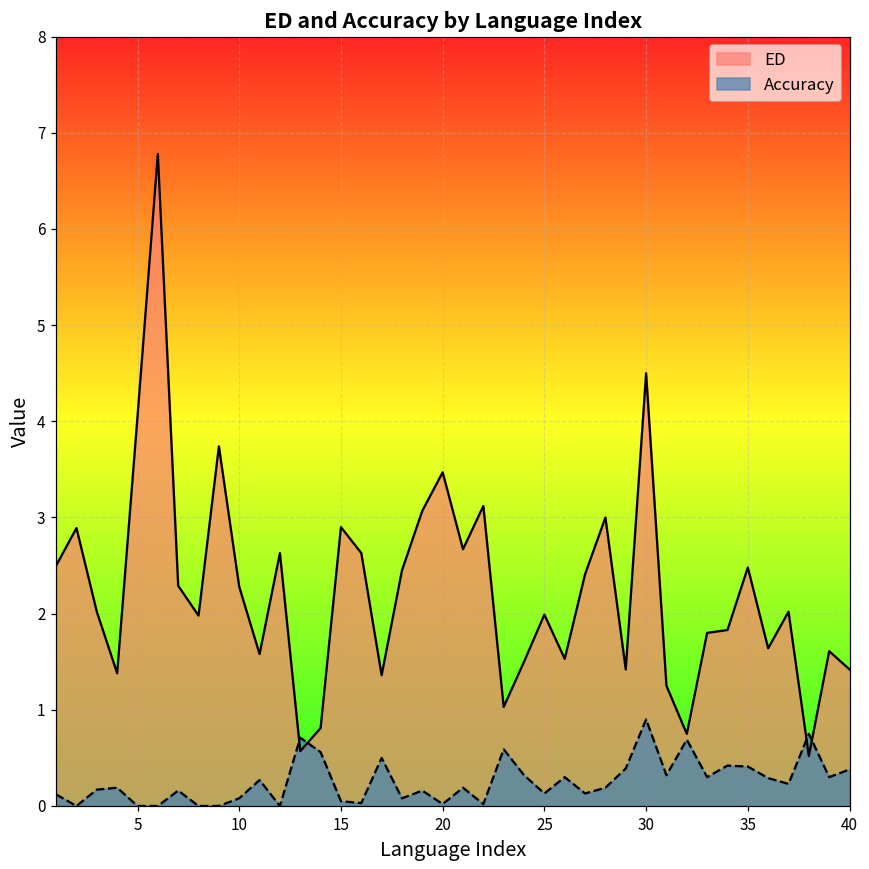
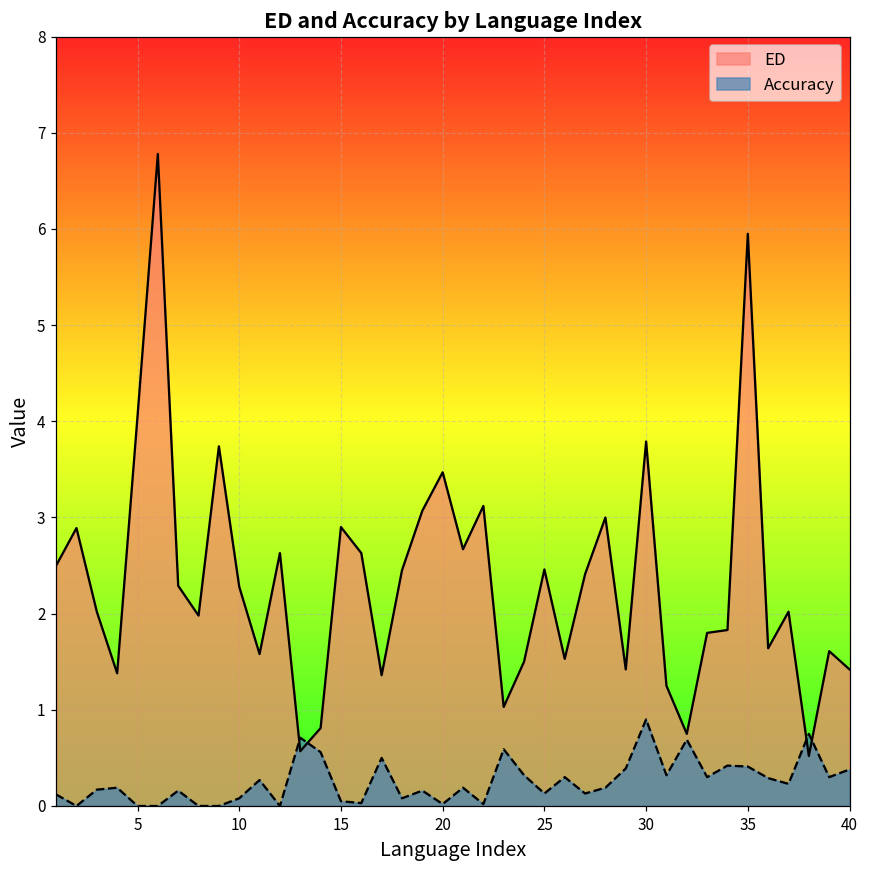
  {
    "ED": {
      "5": 4.1,
      "10": 2.3,
      "15": 2.9,
      "20": 3.5,
-     "25": 2.0,
-     "30": 4.5,
-     "35": 2.5,
+     "25": 2.5,
+     "30": 3.8,
+     "35": 6.0,
      "40": 1.4
    },
    "Accuracy": {
      "5": 0.0,
      "10": 0.1,
      "15": 0.1,
      "20": 0.0,
      "25": 0.1,
      "30": 0.9,
      "35": 0.4,
      "40": 0.4
    }
  }
